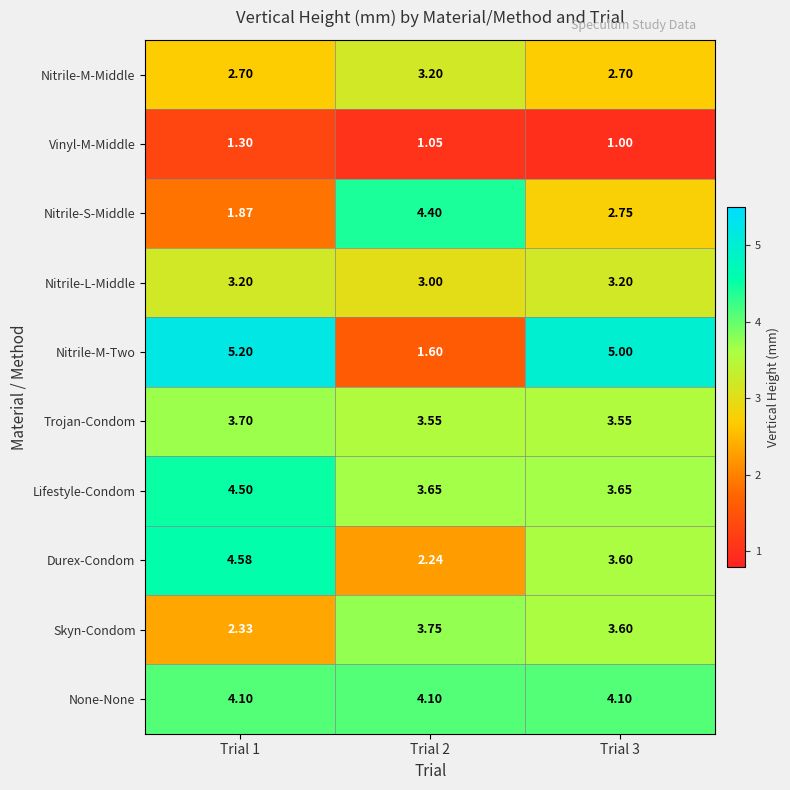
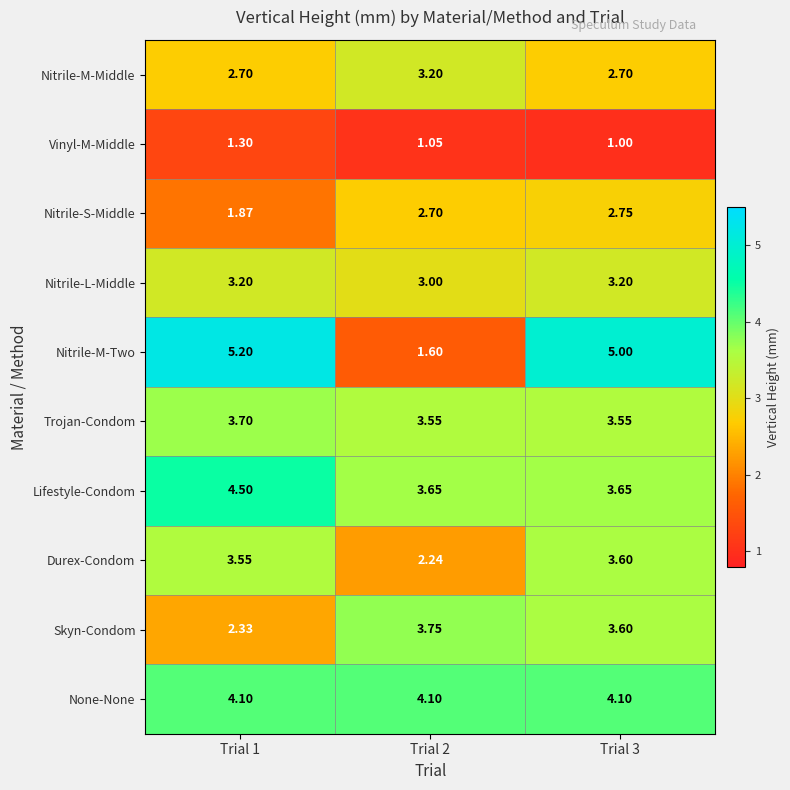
  {
    "Nitrile-M-Middle": {
      "Trial 1": 2.70,
      "Trial 2": 3.20,
      "Trial 3": 2.70
    },
    "Vinyl-M-Middle": {
      "Trial 1": 1.30,
      "Trial 2": 1.05,
      "Trial 3": 1.00
    },
    "Nitrile-S-Middle": {
      "Trial 1": 1.87,
-     "Trial 2": 4.40,
+     "Trial 2": 2.70,
      "Trial 3": 2.75
    },
    "Nitrile-L-Middle": {
      "Trial 1": 3.20,
      "Trial 2": 3.00,
      "Trial 3": 3.20
    },
    "Nitrile-M-Two": {
      "Trial 1": 5.20,
      "Trial 2": 1.60,
      "Trial 3": 5.00
    },
    "Trojan-Condom": {
      "Trial 1": 3.70,
      "Trial 2": 3.55,
      "Trial 3": 3.55
    },
    "Lifestyle-Condom": {
      "Trial 1": 4.50,
      "Trial 2": 3.65,
      "Trial 3": 3.65
    },
    "Durex-Condom": {
-     "Trial 1": 4.58,
+     "Trial 1": 3.55,
      "Trial 2": 2.24,
      "Trial 3": 3.60
    },
    "Skyn-Condom": {
      "Trial 1": 2.33,
      "Trial 2": 3.75,
      "Trial 3": 3.60
    },
    "None-None": {
      "Trial 1": 4.10,
      "Trial 2": 4.10,
      "Trial 3": 4.10
    }
  }
